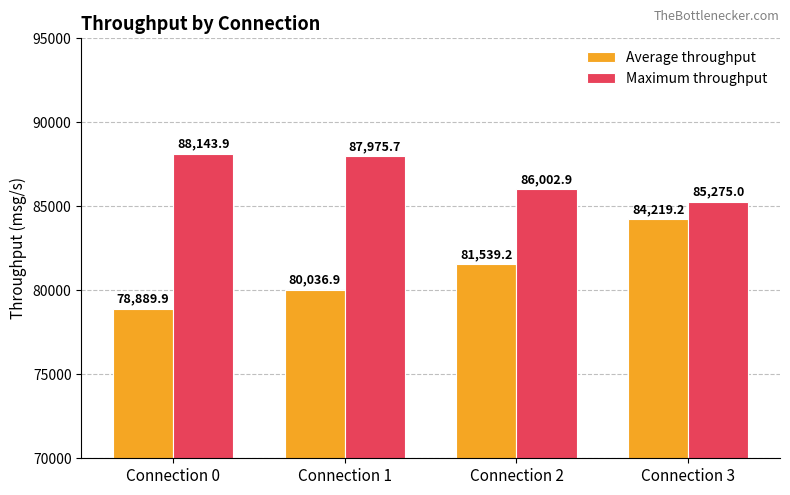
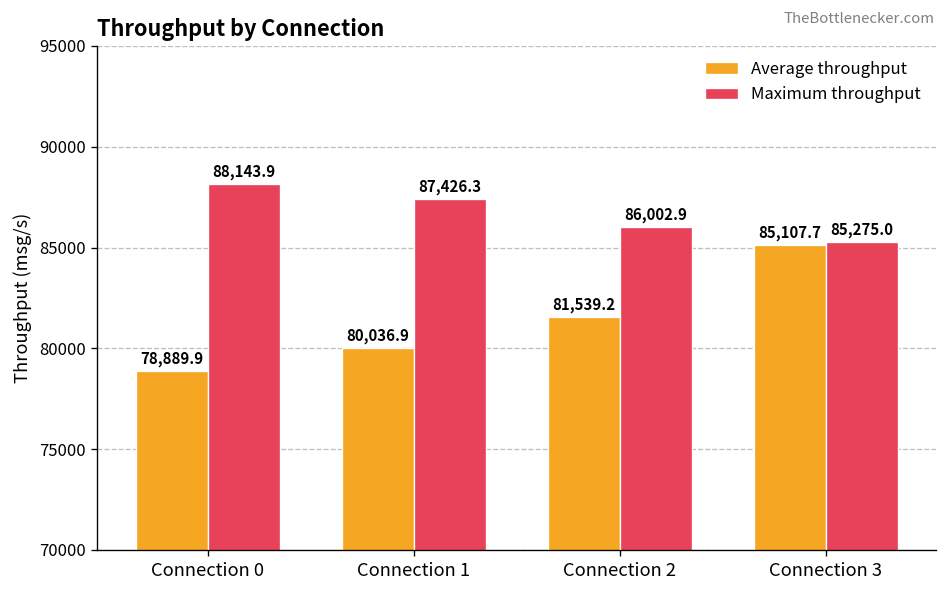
  {
    "Average throughput": {
      "Connection 0": "78,889.9",
      "Connection 1": "80,036.9",
      "Connection 2": "81,539.2",
-     "Connection 3": "84,219.2"
+     "Connection 3": "85,107.7"
    },
    "Maximum throughput": {
      "Connection 0": "88,143.9",
-     "Connection 1": "87,975.7",
+     "Connection 1": "87,426.3",
      "Connection 2": "86,002.9",
      "Connection 3": "85,275.0"
    }
  }
